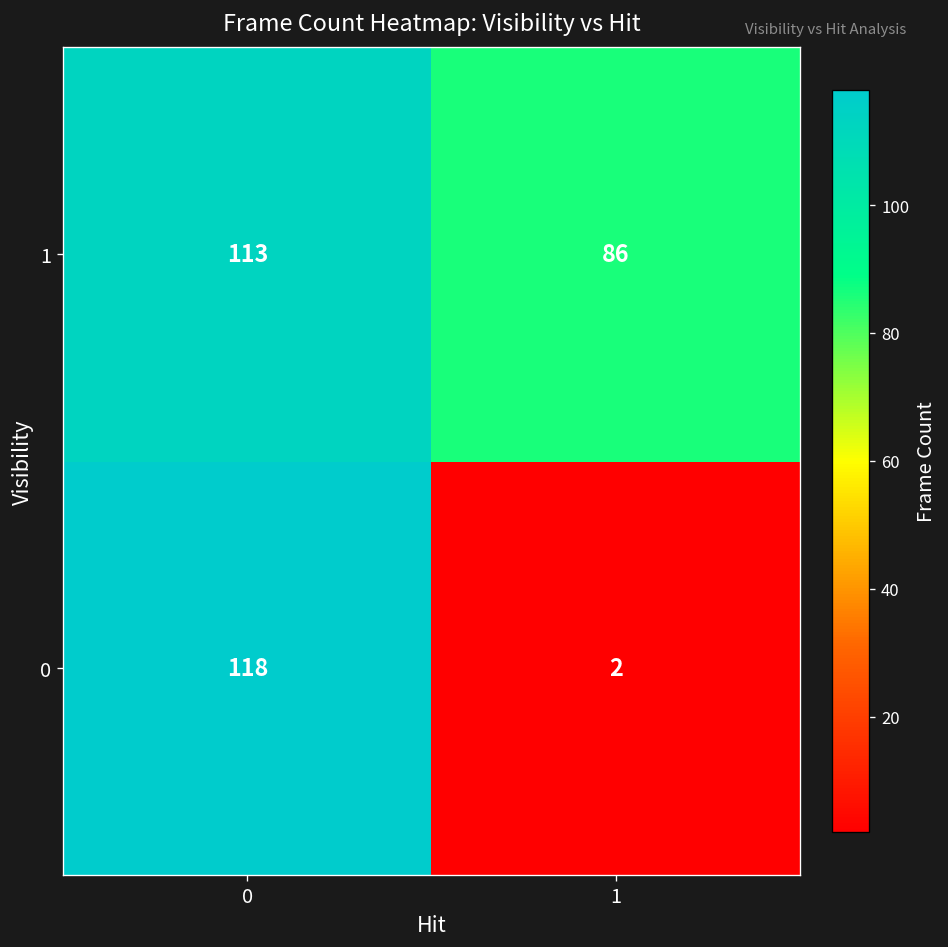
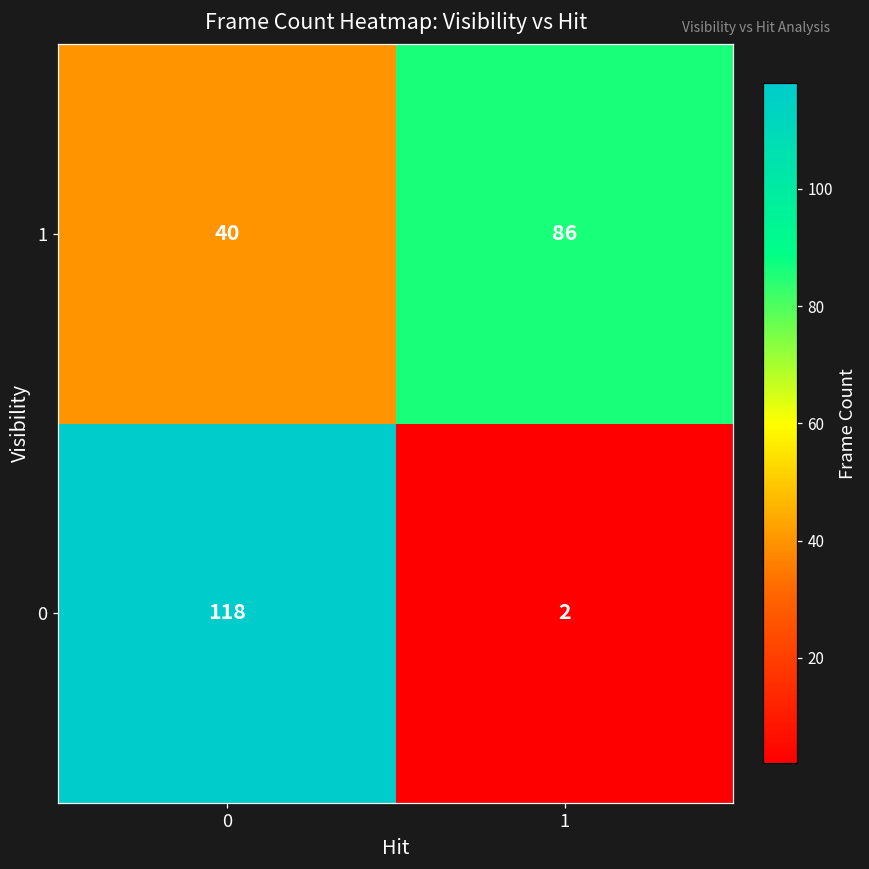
  {
    "1": {
-     "0": 113,
+     "0": 40,
      "1": 86
    },
    "0": {
      "0": 118,
      "1": 2
    }
  }
